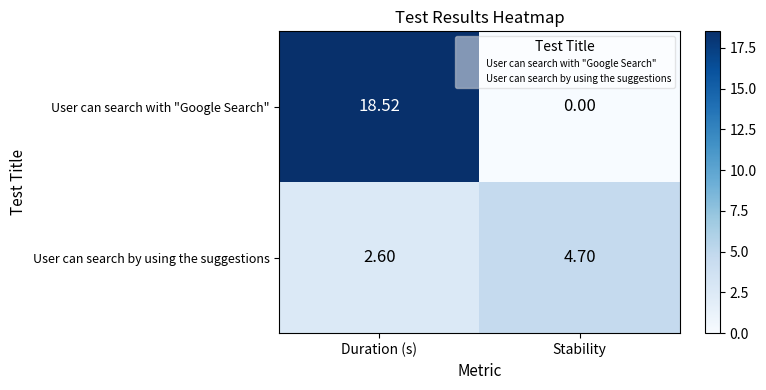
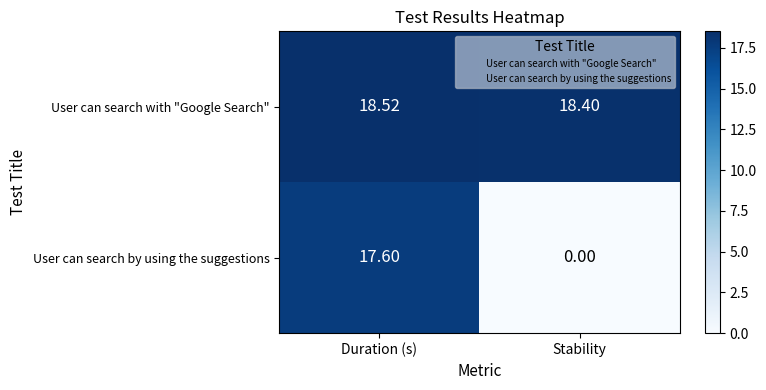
  {
    "User can search with \"Google Search\"": {
      "Duration (s)": 18.52,
-     "Stability": 0.00
+     "Stability": 18.40
    },
    "User can search by using the suggestions": {
-     "Duration (s)": 2.60,
-     "Stability": 4.70
+     "Duration (s)": 17.60,
+     "Stability": 0.00
    }
  }
